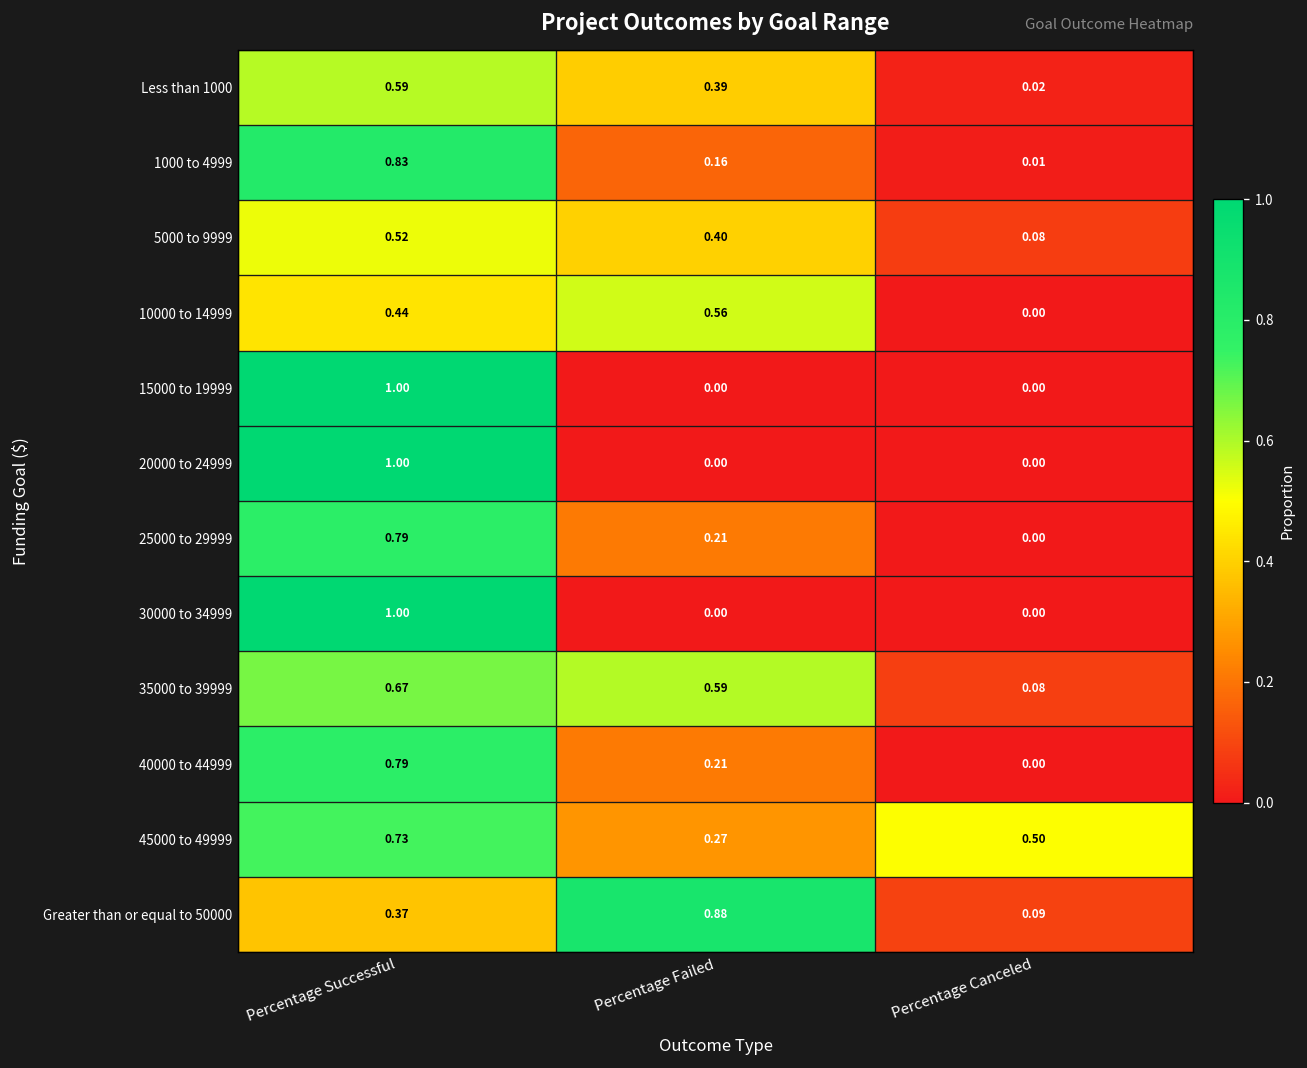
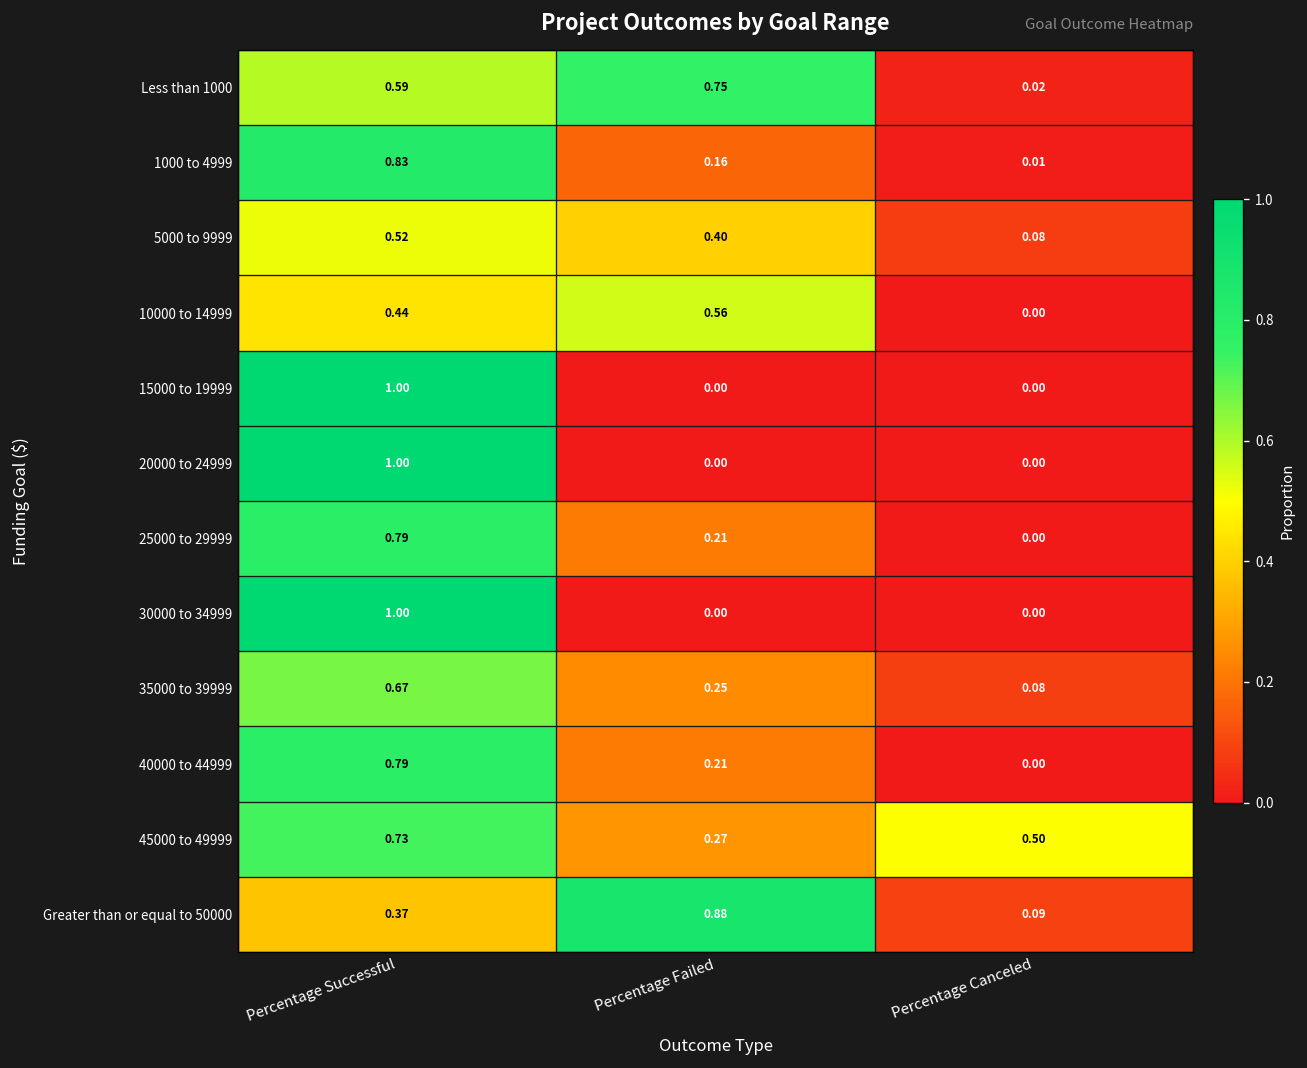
  {
    "Less than 1000": {
      "Percentage Successful": 0.59,
-     "Percentage Failed": 0.39,
+     "Percentage Failed": 0.75,
      "Percentage Canceled": 0.02
    },
    "1000 to 4999": {
      "Percentage Successful": 0.83,
      "Percentage Failed": 0.16,
      "Percentage Canceled": 0.01
    },
    "5000 to 9999": {
      "Percentage Successful": 0.52,
      "Percentage Failed": 0.40,
      "Percentage Canceled": 0.08
    },
    "10000 to 14999": {
      "Percentage Successful": 0.44,
      "Percentage Failed": 0.56,
      "Percentage Canceled": 0.00
    },
    "15000 to 19999": {
      "Percentage Successful": 1.00,
      "Percentage Failed": 0.00,
      "Percentage Canceled": 0.00
    },
    "20000 to 24999": {
      "Percentage Successful": 1.00,
      "Percentage Failed": 0.00,
      "Percentage Canceled": 0.00
    },
    "25000 to 29999": {
      "Percentage Successful": 0.79,
      "Percentage Failed": 0.21,
      "Percentage Canceled": 0.00
    },
    "30000 to 34999": {
      "Percentage Successful": 1.00,
      "Percentage Failed": 0.00,
      "Percentage Canceled": 0.00
    },
    "35000 to 39999": {
      "Percentage Successful": 0.67,
-     "Percentage Failed": 0.59,
+     "Percentage Failed": 0.25,
      "Percentage Canceled": 0.08
    },
    "40000 to 44999": {
      "Percentage Successful": 0.79,
      "Percentage Failed": 0.21,
      "Percentage Canceled": 0.00
    },
    "45000 to 49999": {
      "Percentage Successful": 0.73,
      "Percentage Failed": 0.27,
      "Percentage Canceled": 0.50
    },
    "Greater than or equal to 50000": {
      "Percentage Successful": 0.37,
      "Percentage Failed": 0.88,
      "Percentage Canceled": 0.09
    }
  }
